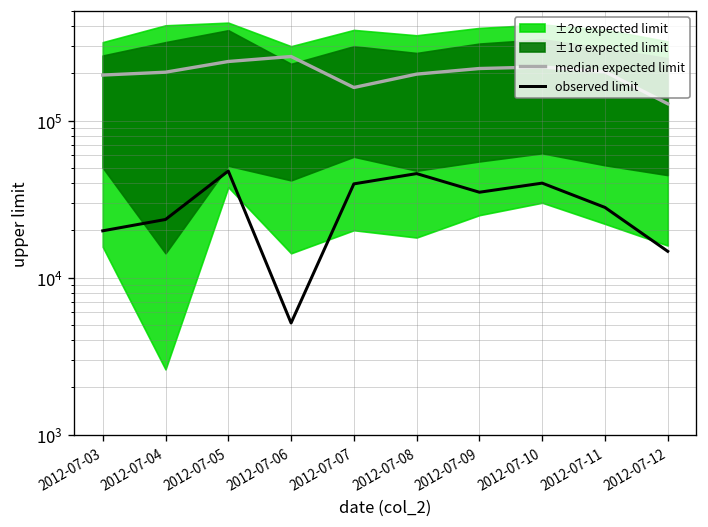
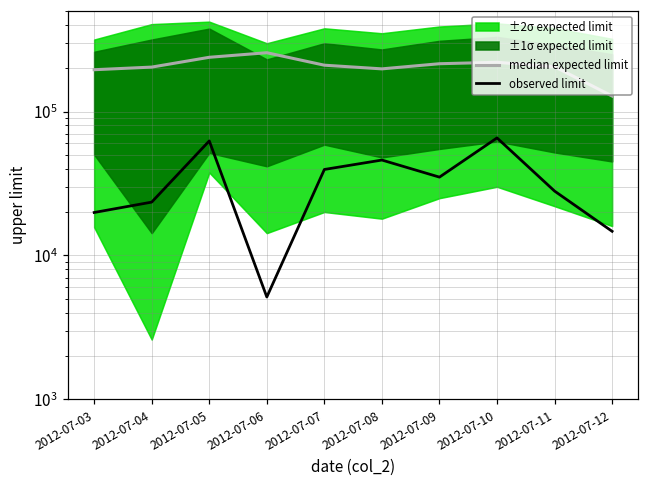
  {
    "median expected limit": {
      "2012-07-03": 200000,
      "2012-07-04": 200000,
      "2012-07-05": 240000,
      "2012-07-06": 260000,
-     "2012-07-07": 160000,
+     "2012-07-07": 210000,
      "2012-07-08": 200000,
      "2012-07-09": 220000,
      "2012-07-12": 130000
    },
    "observed limit": {
      "2012-07-03": 20000,
      "2012-07-04": 23000,
-     "2012-07-05": 48000,
+     "2012-07-05": 60000,
      "2012-07-06": 5100,
      "2012-07-07": 40000,
      "2012-07-08": 46000,
      "2012-07-09": 35000,
-     "2012-07-10": 40000,
+     "2012-07-10": 70000,
      "2012-07-11": 28000,
      "2012-07-12": 15000
    }
  }
